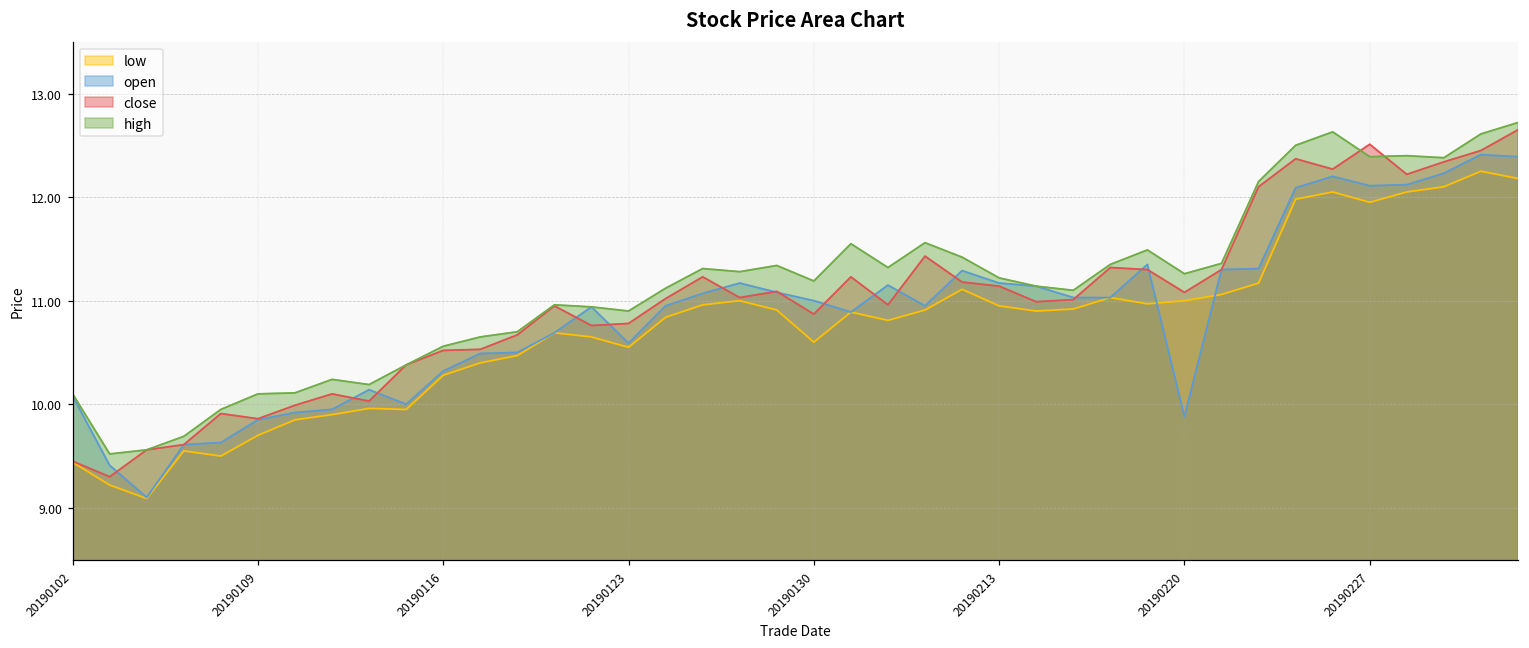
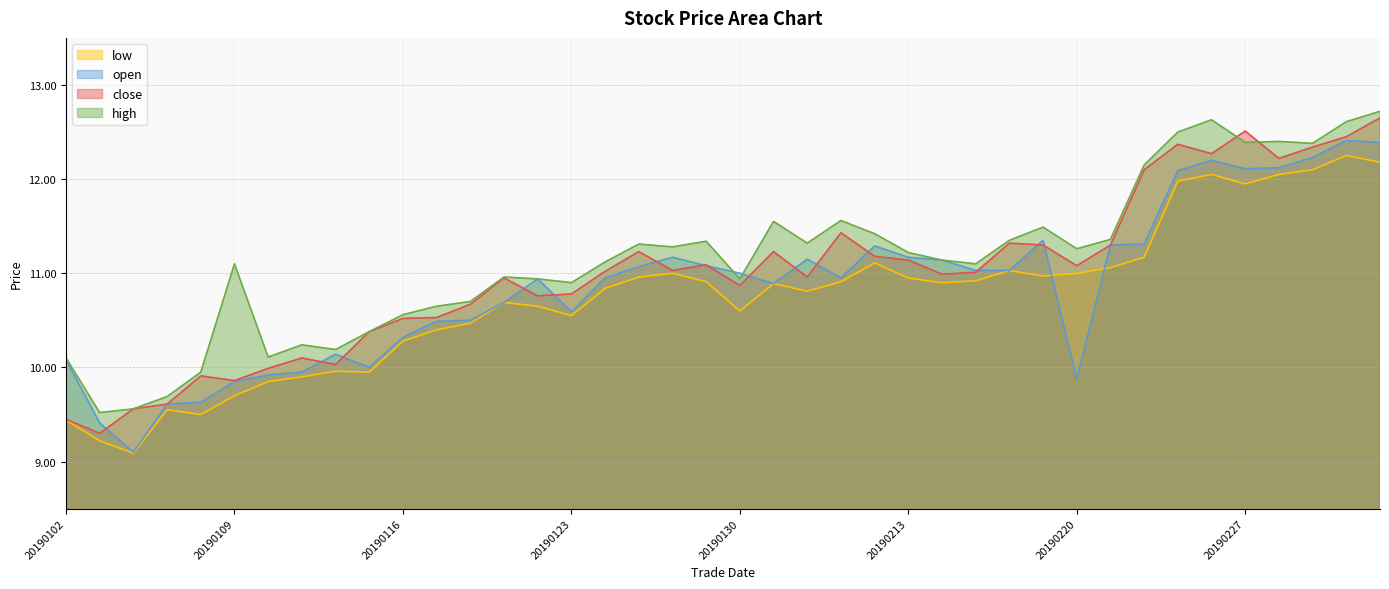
  {
    "low": {
      "20190109": 9.7,
      "20190116": 10.3,
      "20190123": 10.6,
      "20190130": 10.6,
      "20190213": 11.0,
      "20190220": 11.0,
      "20190227": 12.0
    },
    "open": {
      "20190116": 10.3,
      "20190123": 10.6,
      "20190130": 11.0,
      "20190213": 11.2,
      "20190220": 9.9,
      "20190227": 12.1
    },
    "close": {
      "20190116": 10.5,
      "20190123": 10.8,
      "20190130": 10.9,
      "20190213": 11.1,
      "20190220": 11.1,
      "20190227": 12.5
    },
    "high": {
-     "20190109": 10.1,
+     "20190109": 11.1,
      "20190116": 10.6,
      "20190123": 10.9,
-     "20190130": 11.2,
+     "20190130": 10.9,
      "20190213": 11.2,
      "20190220": 11.3,
      "20190227": 12.4
    }
  }
